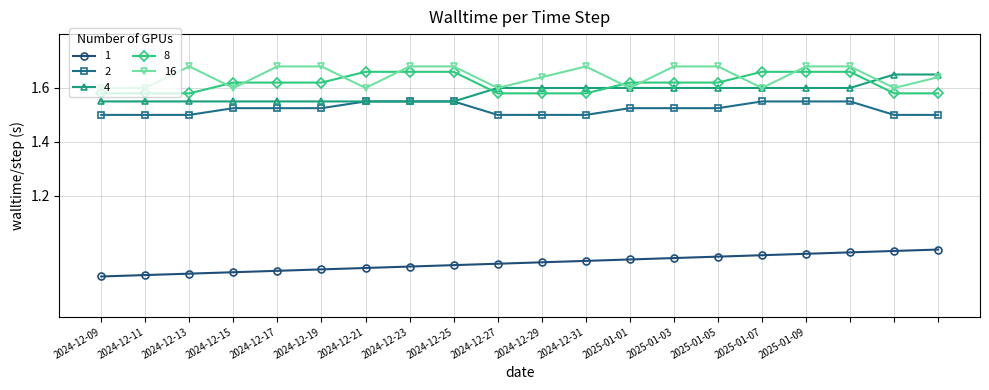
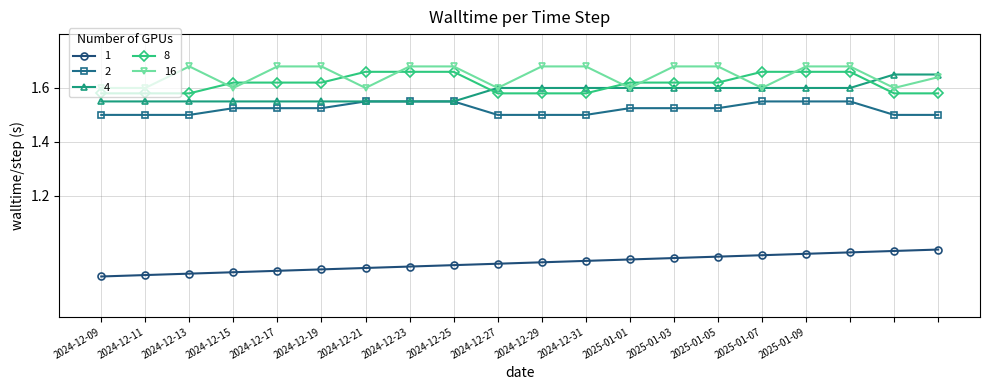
  {
    "16": {
      "2024-12-13": 1.68,
      "2024-12-15": 1.60,
      "2024-12-17": 1.68,
      "2024-12-19": 1.68,
      "2024-12-21": 1.60,
      "2024-12-23": 1.68,
      "2024-12-25": 1.68,
-     "2024-12-29": 1.64,
+     "2024-12-29": 1.68,
      "2024-12-31": 1.68,
      "2025-01-03": 1.68,
      "2025-01-05": 1.68,
      "2025-01-09": 1.68
    }
  }
